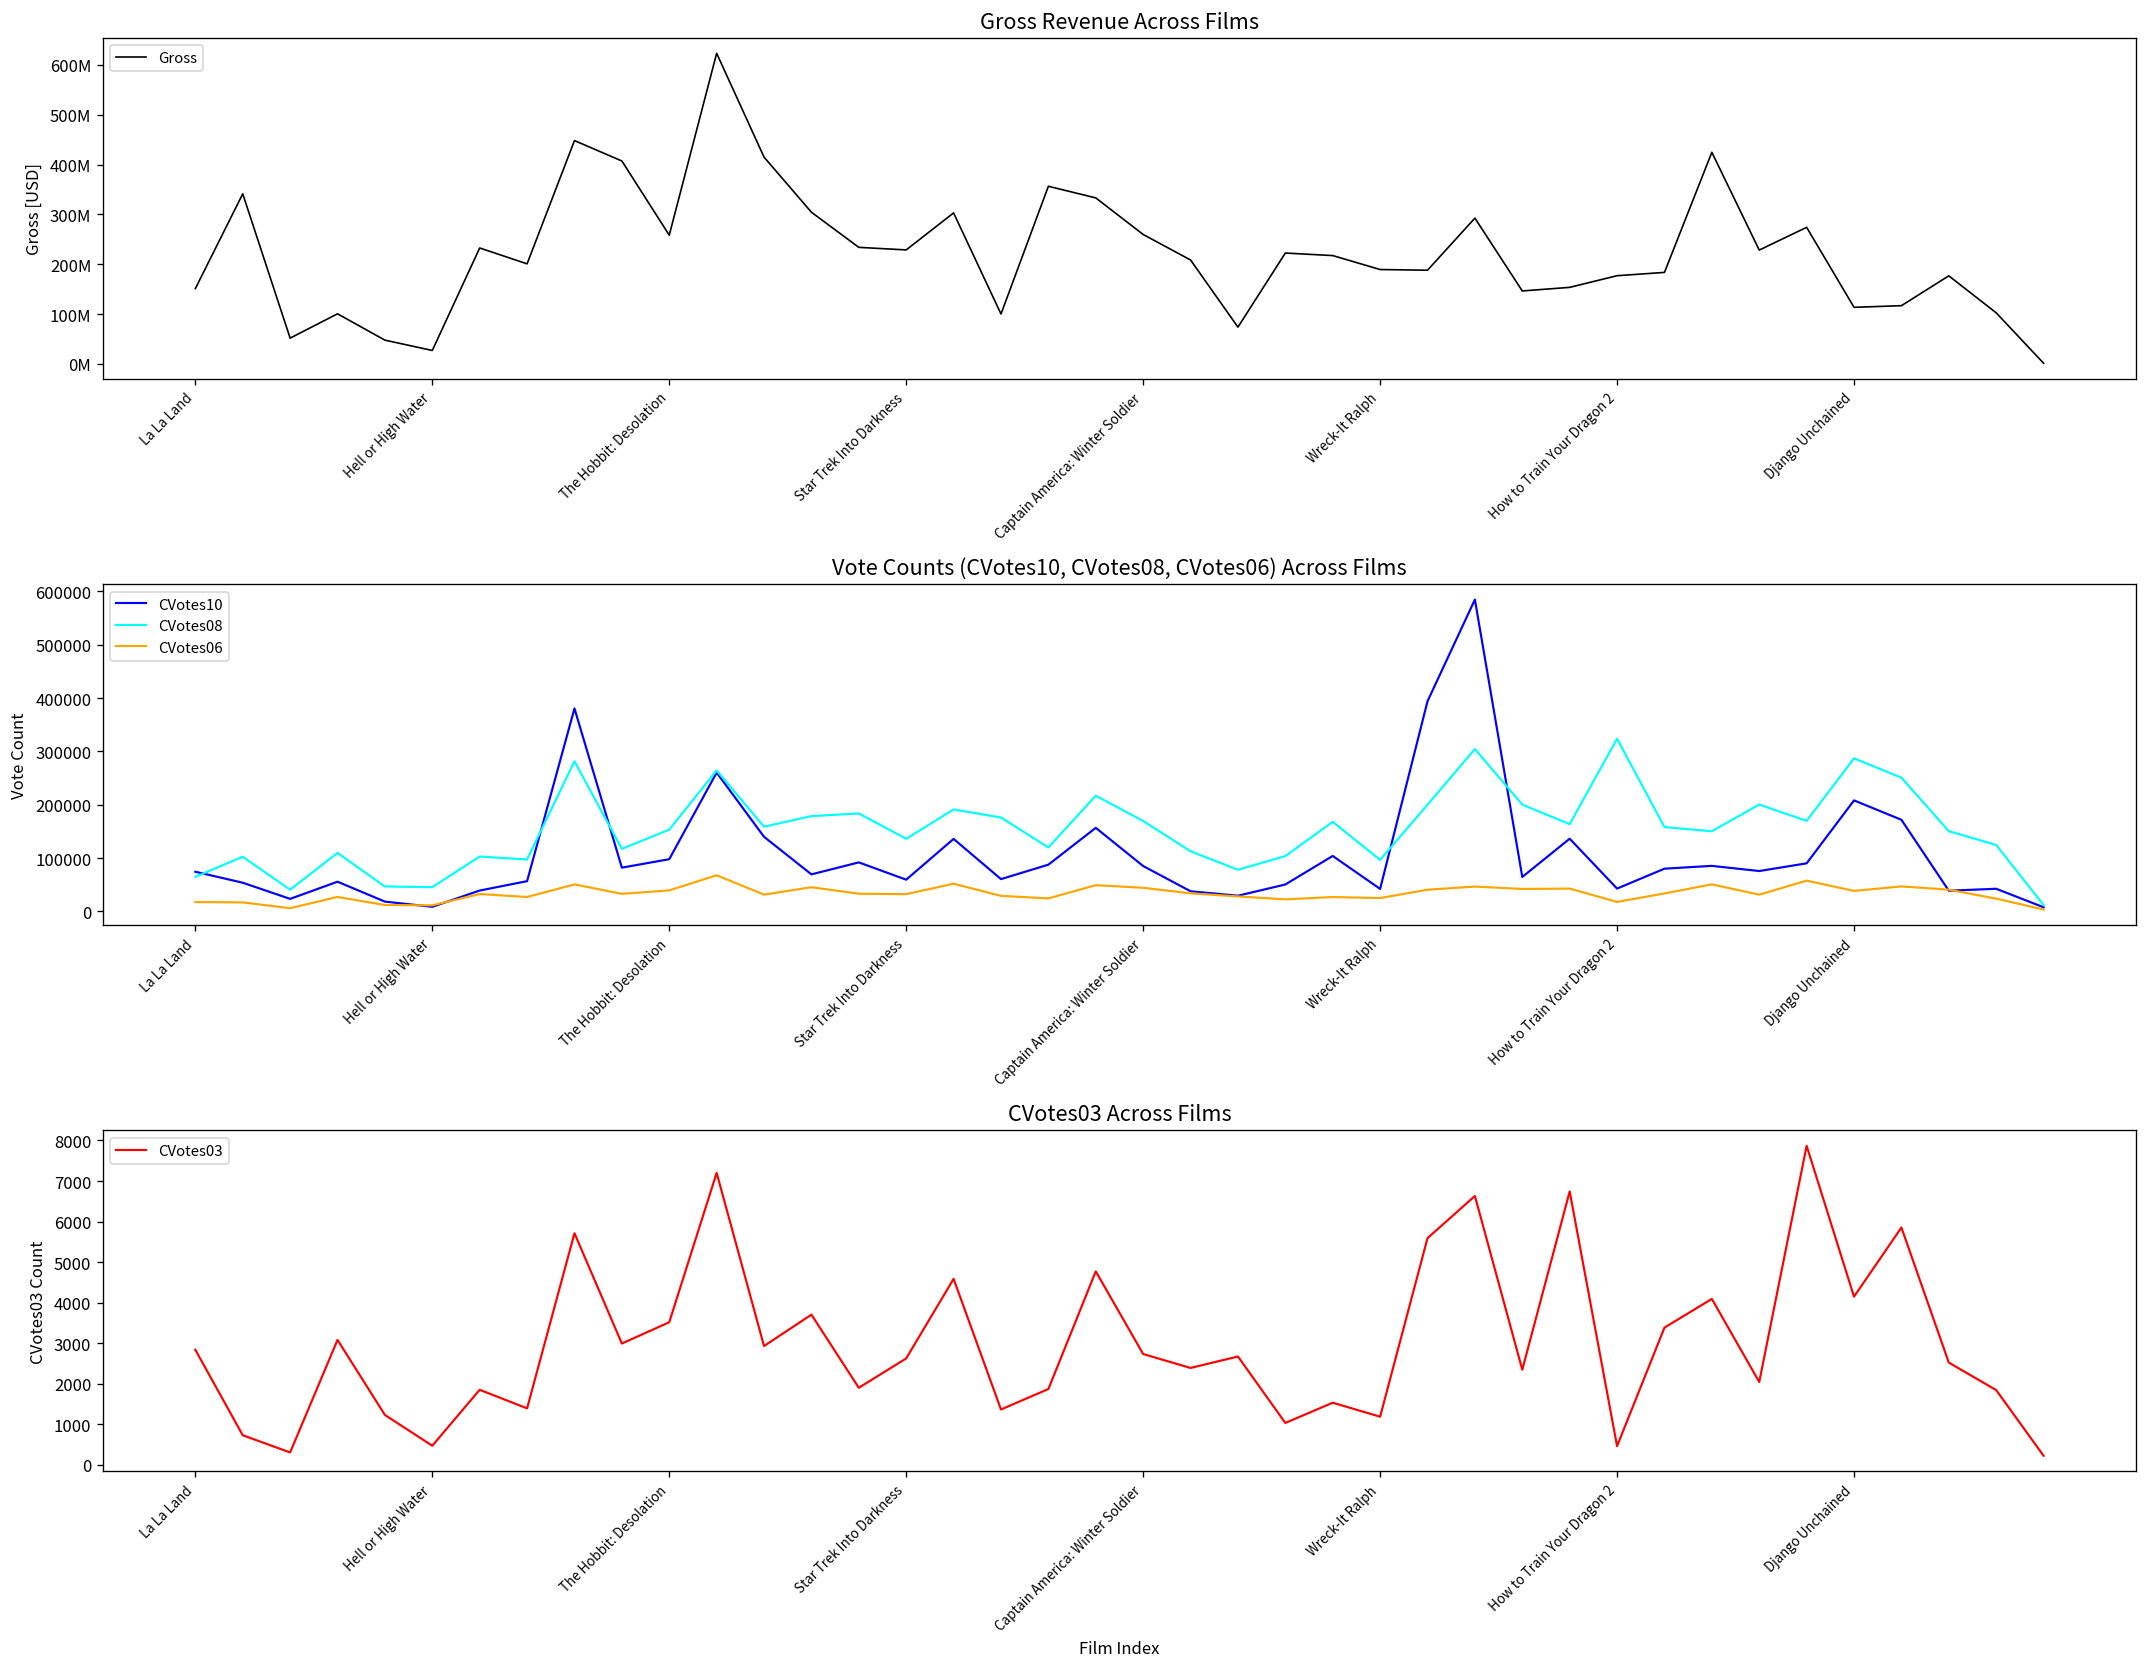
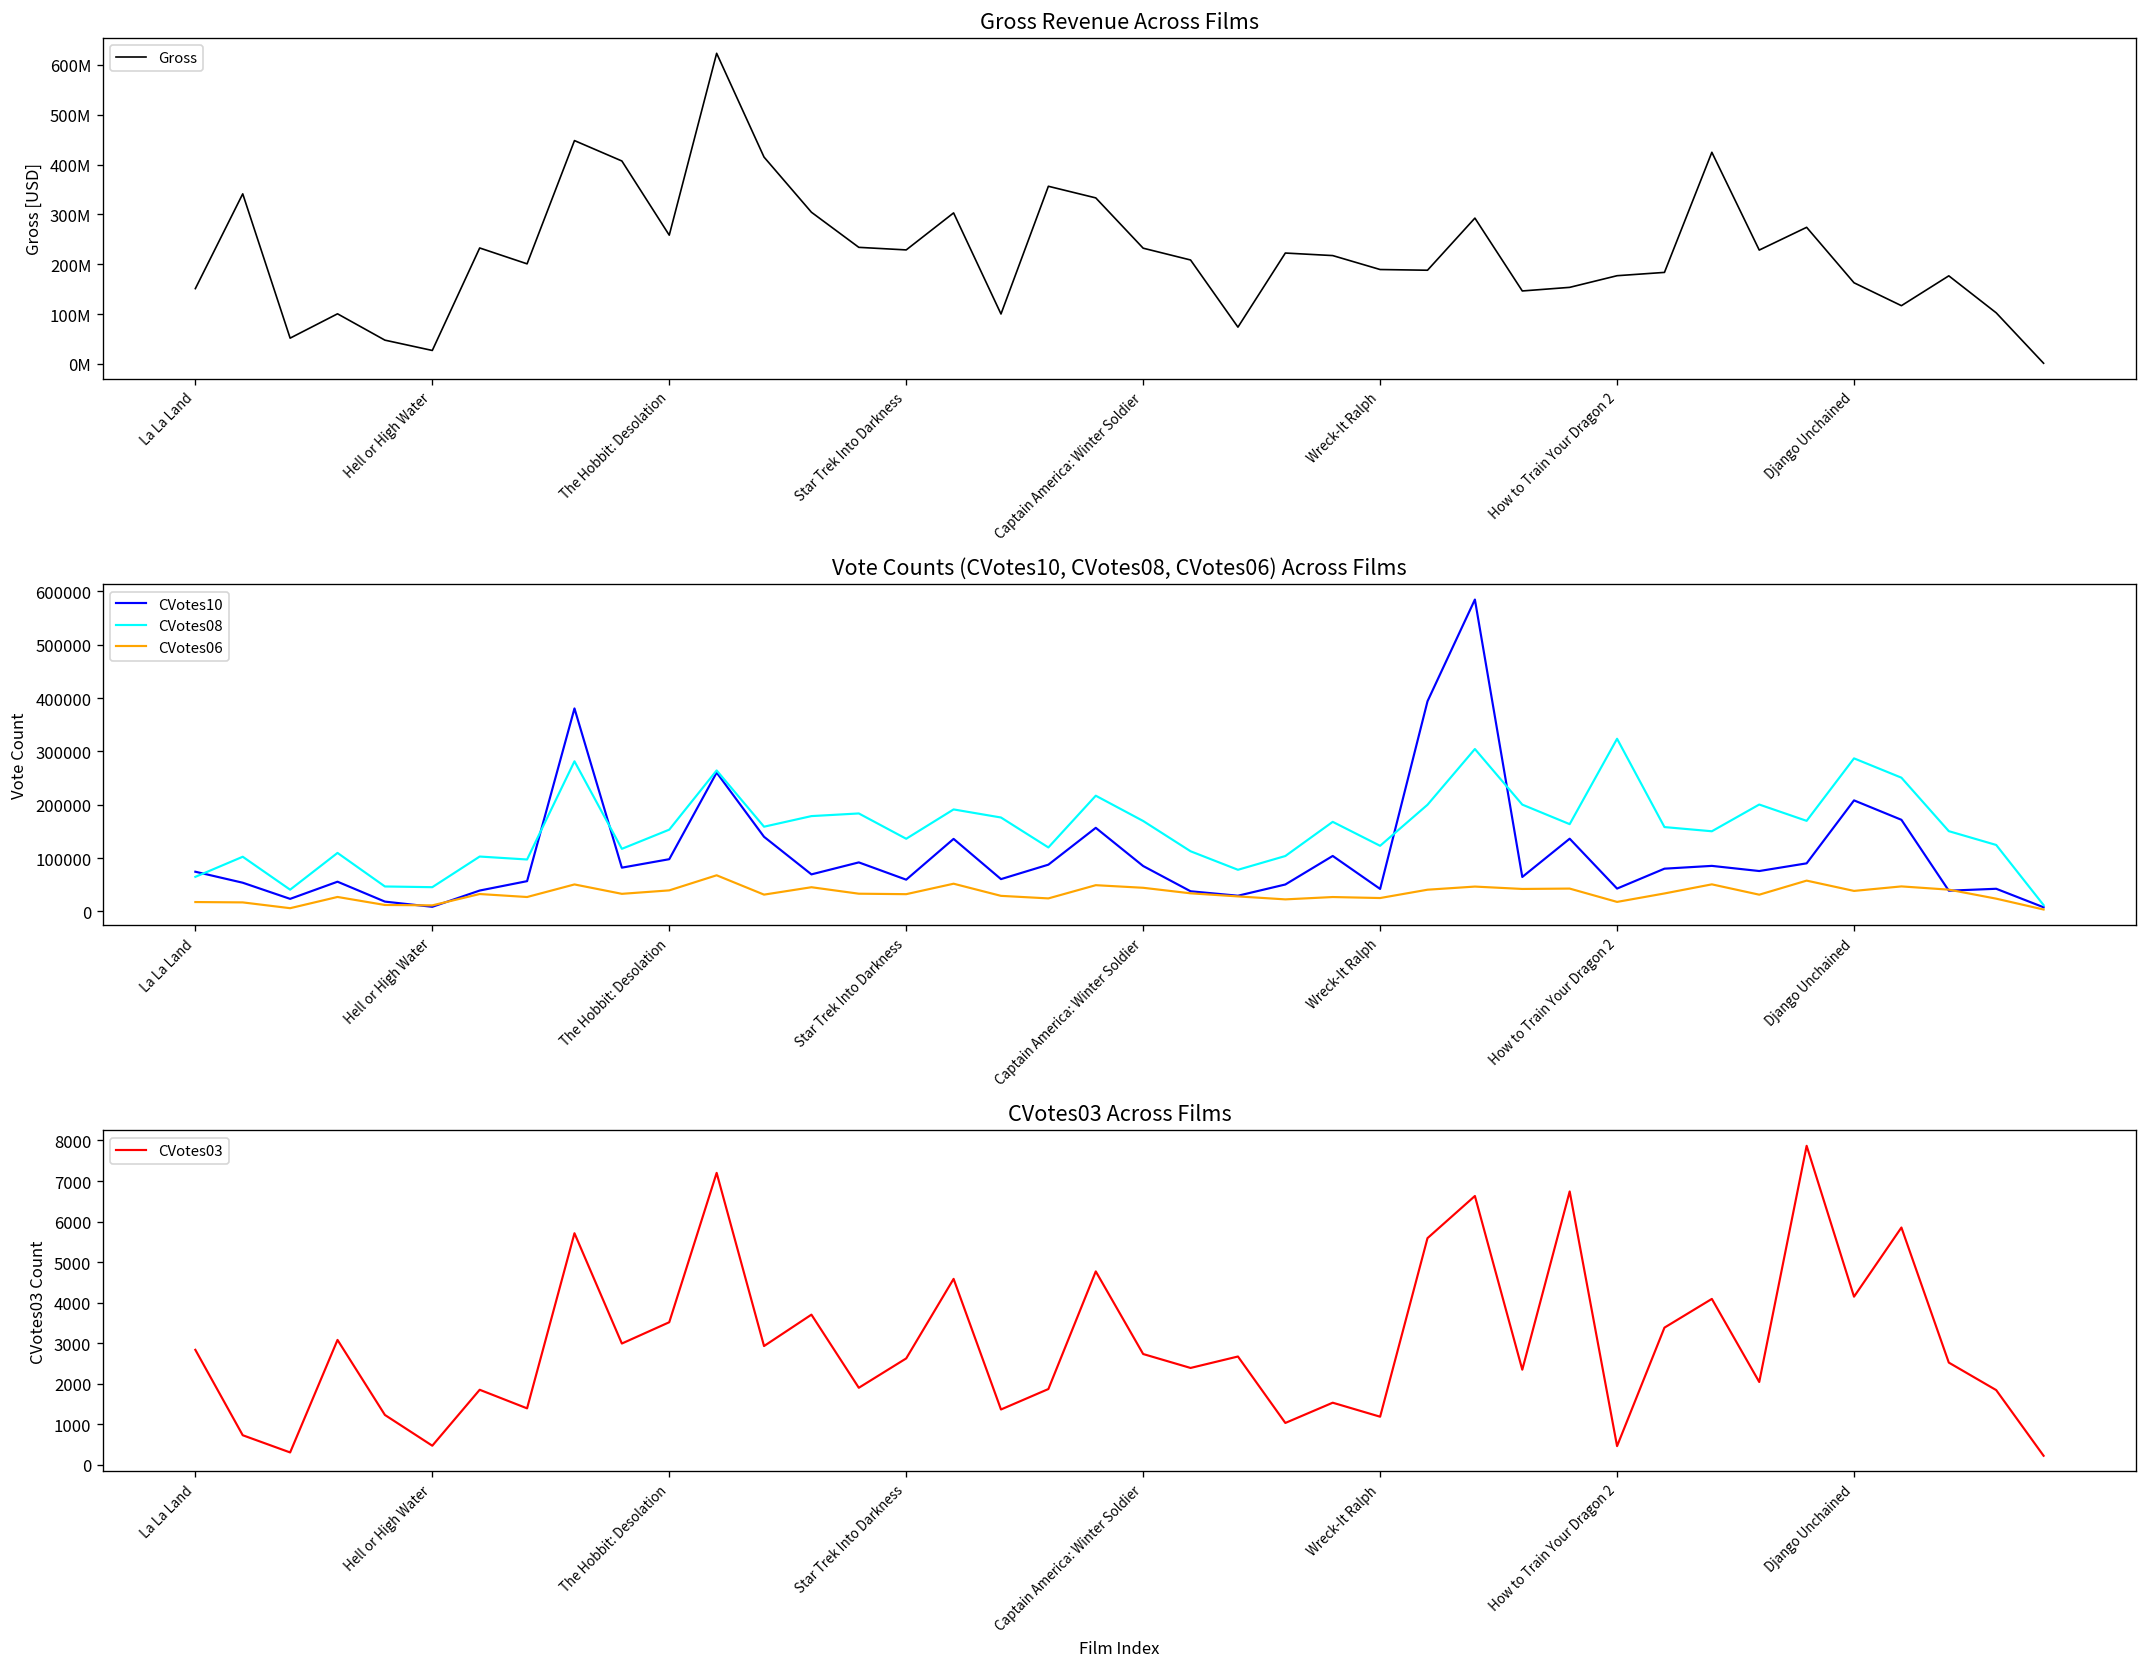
  {
    "Gross Revenue Across Films": {
      "La La Land": 150000000,
      "Hell or High Water": 30000000,
      "The Hobbit: Desolation": 260000000,
      "Star Trek Into Darkness": 230000000,
-     "Captain America: Winter Soldier": 260000000,
+     "Captain America: Winter Soldier": 230000000,
      "Wreck-It Ralph": 190000000,
      "How to Train Your Dragon 2": 180000000,
-     "Django Unchained": 110000000
+     "Django Unchained": 160000000
    },
    "Vote Counts (CVotes10, CVotes08, CVotes06) Across Films": {
      "CVotes10": {
        "La La Land": 70000,
        "The Hobbit: Desolation": 100000,
        "Star Trek Into Darkness": 60000,
        "Captain America: Winter Soldier": 80000,
        "Wreck-It Ralph": 40000,
        "How to Train Your Dragon 2": 40000,
        "Django Unchained": 210000
      },
      "CVotes08": {
        "La La Land": 60000,
        "Hell or High Water": 50000,
        "The Hobbit: Desolation": 150000,
        "Star Trek Into Darkness": 140000,
        "Captain America: Winter Soldier": 170000,
-       "Wreck-It Ralph": 100000,
+       "Wreck-It Ralph": 120000,
        "How to Train Your Dragon 2": 320000,
        "Django Unchained": 290000
      },
      "CVotes06": {
        "La La Land": 20000,
        "The Hobbit: Desolation": 40000,
        "Star Trek Into Darkness": 30000,
        "Captain America: Winter Soldier": 40000,
        "Wreck-It Ralph": 20000,
        "How to Train Your Dragon 2": 20000,
        "Django Unchained": 40000
      }
    },
    "CVotes03 Across Films": {
      "La La Land": 2800,
      "Hell or High Water": 500,
      "The Hobbit: Desolation": 3500,
      "Star Trek Into Darkness": 2600,
      "Captain America: Winter Soldier": 2700,
      "Wreck-It Ralph": 1200,
      "How to Train Your Dragon 2": 500,
      "Django Unchained": 4100
    }
  }
